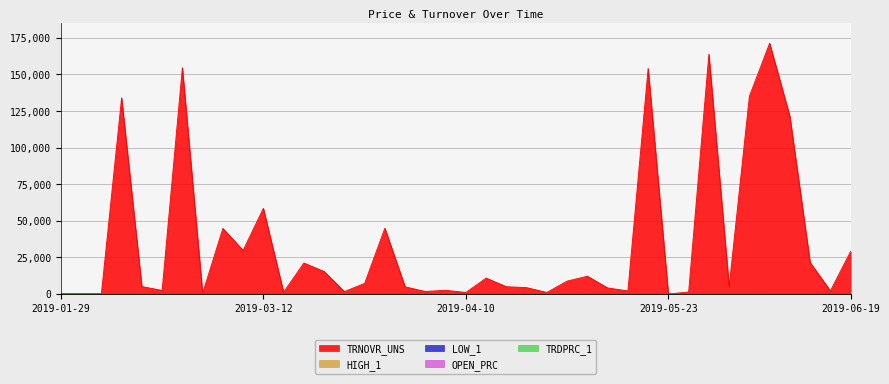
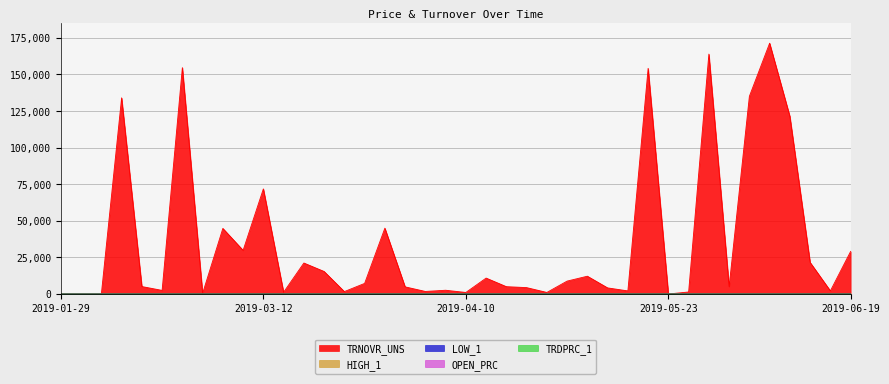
  {
    "TRNOVR_UNS": {
-     "2019-03-12": "59,000",
+     "2019-03-12": "72,000",
      "2019-06-19": "29,000"
    },
    "TRDPRC_1": {
      "2019-03-12": "0",
      "2019-06-19": "0"
    }
  }
